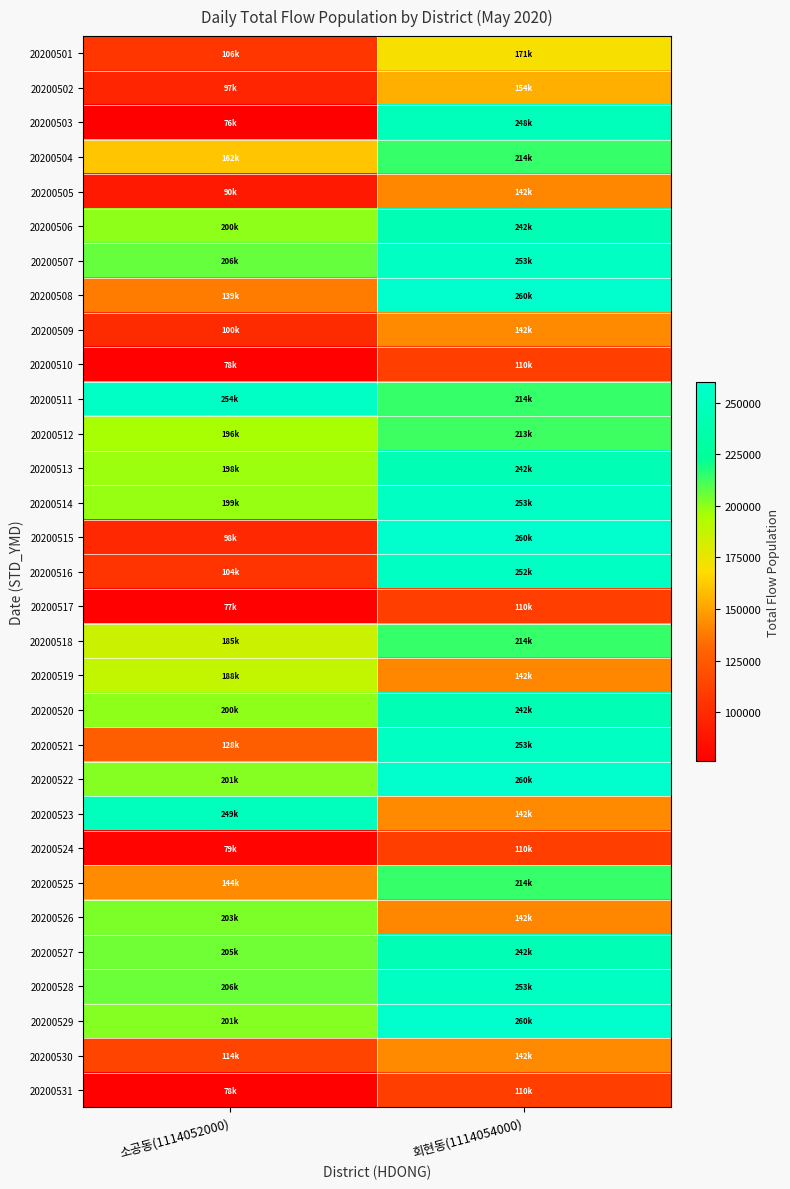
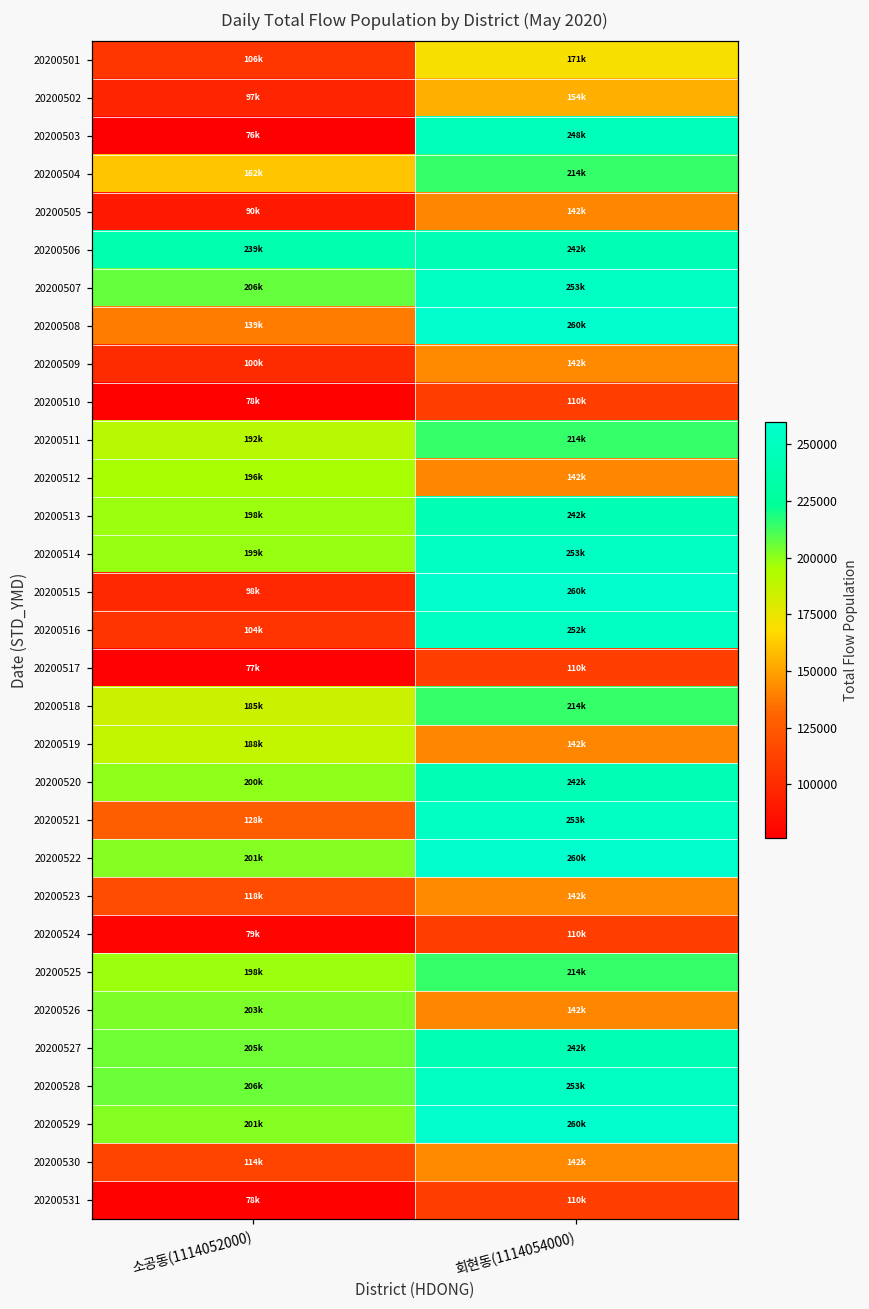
  {
    "20200501": {
      "소공동(1114052000)": "106k",
      "회현동(1114054000)": "171k"
    },
    "20200502": {
      "소공동(1114052000)": "97k",
      "회현동(1114054000)": "154k"
    },
    "20200503": {
      "소공동(1114052000)": "76k",
      "회현동(1114054000)": "248k"
    },
    "20200504": {
      "소공동(1114052000)": "162k",
      "회현동(1114054000)": "214k"
    },
    "20200505": {
      "소공동(1114052000)": "90k",
      "회현동(1114054000)": "142k"
    },
    "20200506": {
-     "소공동(1114052000)": "200k",
+     "소공동(1114052000)": "239k",
      "회현동(1114054000)": "242k"
    },
    "20200507": {
      "소공동(1114052000)": "206k",
      "회현동(1114054000)": "253k"
    },
    "20200508": {
      "소공동(1114052000)": "139k",
      "회현동(1114054000)": "260k"
    },
    "20200509": {
      "소공동(1114052000)": "100k",
      "회현동(1114054000)": "142k"
    },
    "20200510": {
      "소공동(1114052000)": "78k",
      "회현동(1114054000)": "110k"
    },
    "20200511": {
-     "소공동(1114052000)": "254k",
+     "소공동(1114052000)": "192k",
      "회현동(1114054000)": "214k"
    },
    "20200512": {
      "소공동(1114052000)": "196k",
-     "회현동(1114054000)": "213k"
+     "회현동(1114054000)": "142k"
    },
    "20200513": {
      "소공동(1114052000)": "198k",
      "회현동(1114054000)": "242k"
    },
    "20200514": {
      "소공동(1114052000)": "199k",
      "회현동(1114054000)": "253k"
    },
    "20200515": {
      "소공동(1114052000)": "98k",
      "회현동(1114054000)": "260k"
    },
    "20200516": {
      "소공동(1114052000)": "104k",
      "회현동(1114054000)": "252k"
    },
    "20200517": {
      "소공동(1114052000)": "77k",
      "회현동(1114054000)": "110k"
    },
    "20200518": {
      "소공동(1114052000)": "185k",
      "회현동(1114054000)": "214k"
    },
    "20200519": {
      "소공동(1114052000)": "188k",
      "회현동(1114054000)": "142k"
    },
    "20200520": {
      "소공동(1114052000)": "200k",
      "회현동(1114054000)": "242k"
    },
    "20200521": {
      "소공동(1114052000)": "128k",
      "회현동(1114054000)": "253k"
    },
    "20200522": {
      "소공동(1114052000)": "201k",
      "회현동(1114054000)": "260k"
    },
    "20200523": {
-     "소공동(1114052000)": "249k",
+     "소공동(1114052000)": "118k",
      "회현동(1114054000)": "142k"
    },
    "20200524": {
      "소공동(1114052000)": "79k",
      "회현동(1114054000)": "110k"
    },
    "20200525": {
-     "소공동(1114052000)": "144k",
+     "소공동(1114052000)": "198k",
      "회현동(1114054000)": "214k"
    },
    "20200526": {
      "소공동(1114052000)": "203k",
      "회현동(1114054000)": "142k"
    },
    "20200527": {
      "소공동(1114052000)": "205k",
      "회현동(1114054000)": "242k"
    },
    "20200528": {
      "소공동(1114052000)": "206k",
      "회현동(1114054000)": "253k"
    },
    "20200529": {
      "소공동(1114052000)": "201k",
      "회현동(1114054000)": "260k"
    },
    "20200530": {
      "소공동(1114052000)": "114k",
      "회현동(1114054000)": "142k"
    },
    "20200531": {
      "소공동(1114052000)": "78k",
      "회현동(1114054000)": "110k"
    }
  }
